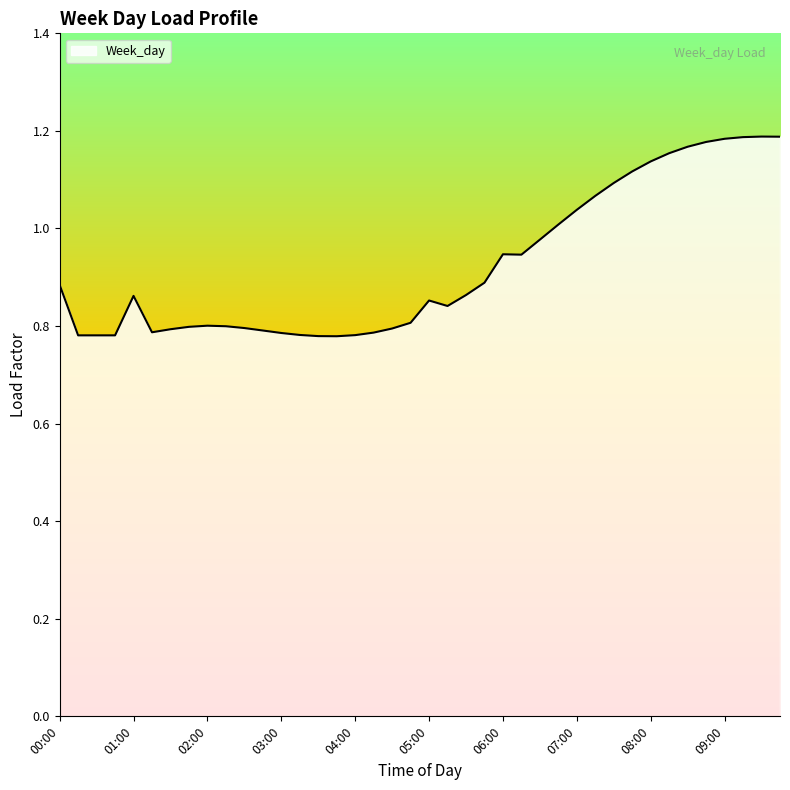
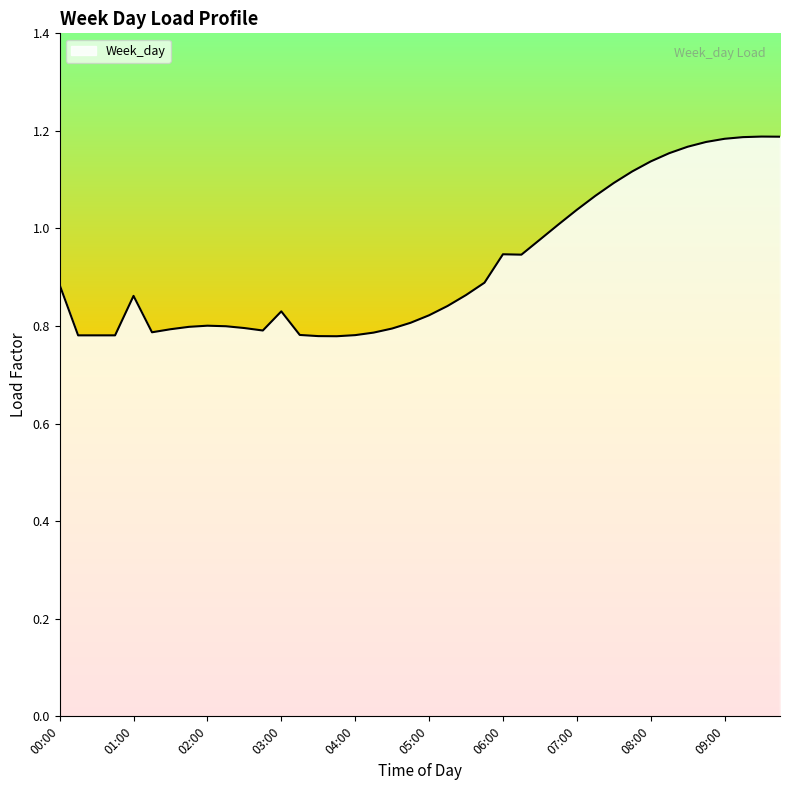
  {
    "00:00": 0.88,
    "01:00": 0.86,
    "02:00": 0.80,
-   "03:00": 0.79,
+   "03:00": 0.83,
    "04:00": 0.78,
-   "05:00": 0.85,
+   "05:00": 0.82,
    "06:00": 0.95,
    "07:00": 1.04,
    "08:00": 1.14,
    "09:00": 1.18
  }
